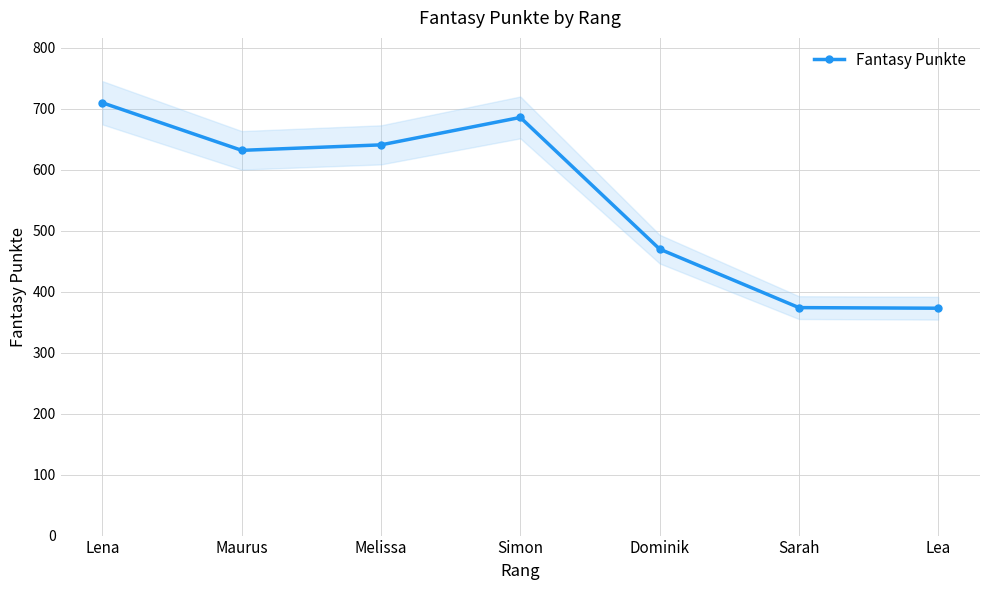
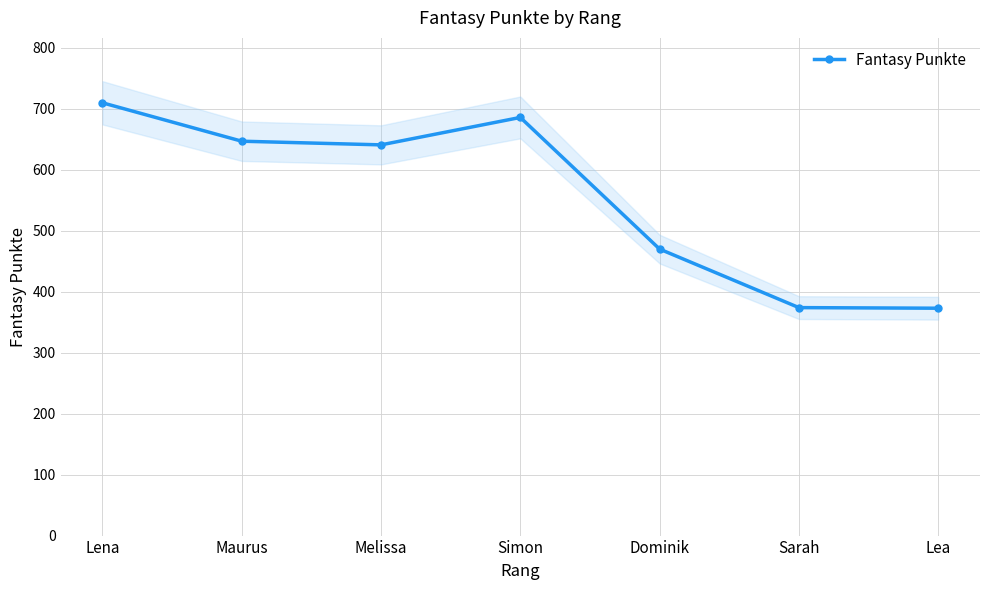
  {
    "Fantasy Punkte": {
      "Lena": 710,
-     "Maurus": 630,
+     "Maurus": 650,
      "Melissa": 640,
      "Simon": 690,
      "Dominik": 470,
      "Sarah": 370,
      "Lea": 370
    }
  }
